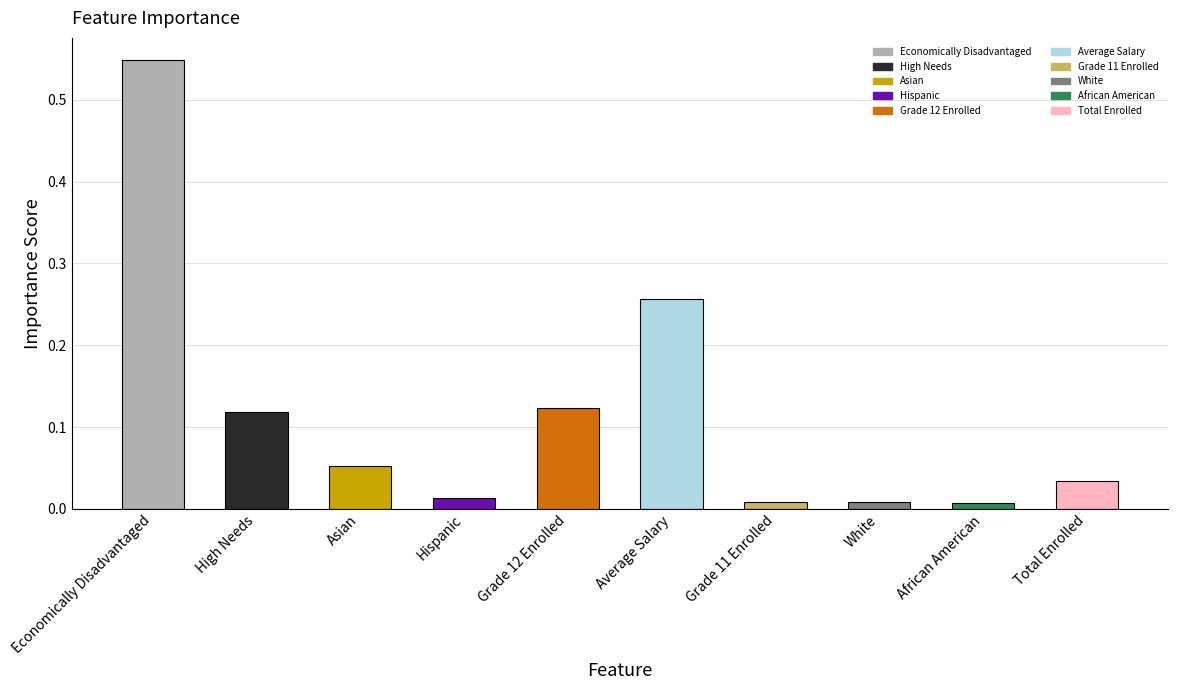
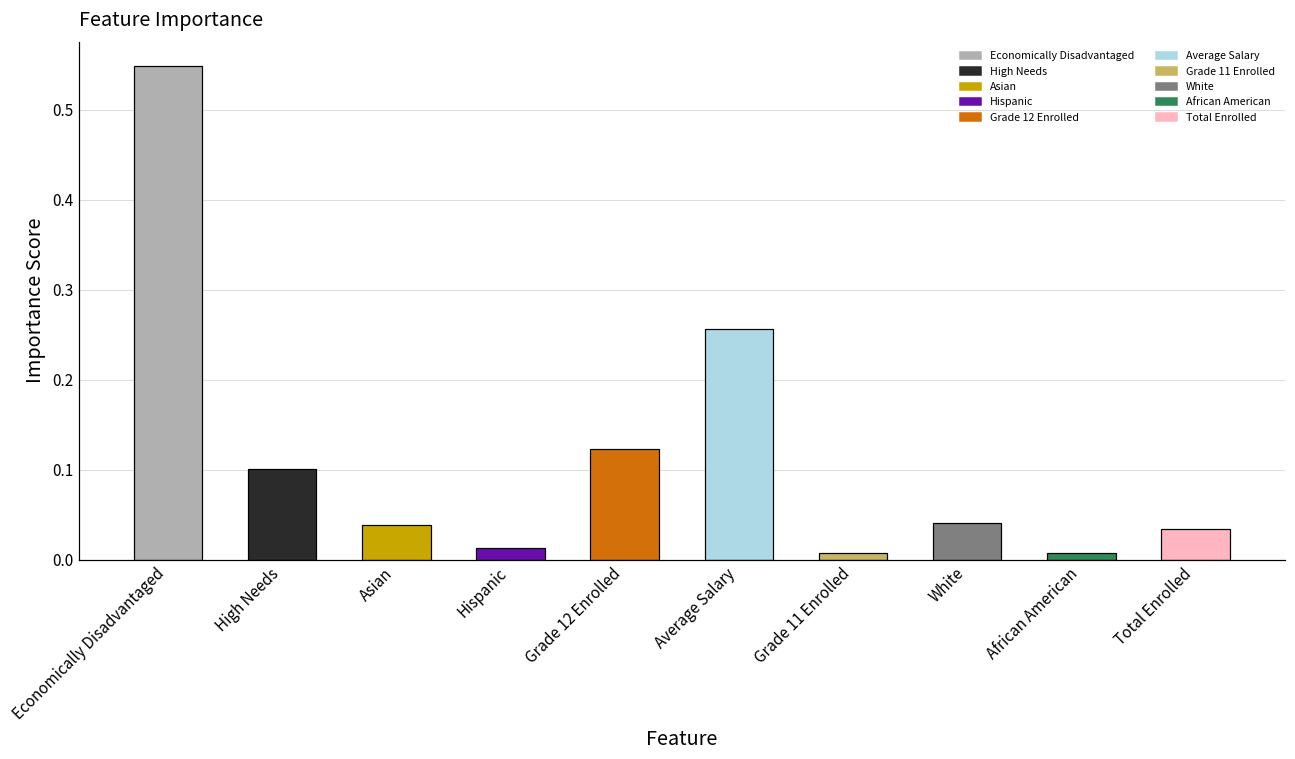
  {
    "Economically Disadvantaged": 0.55,
-   "High Needs": 0.12,
-   "Asian": 0.05,
+   "High Needs": 0.10,
+   "Asian": 0.04,
    "Hispanic": 0.01,
    "Grade 12 Enrolled": 0.12,
    "Average Salary": 0.26,
    "Grade 11 Enrolled": 0.01,
-   "White": 0.01,
+   "White": 0.04,
    "African American": 0.01,
    "Total Enrolled": 0.03
  }
